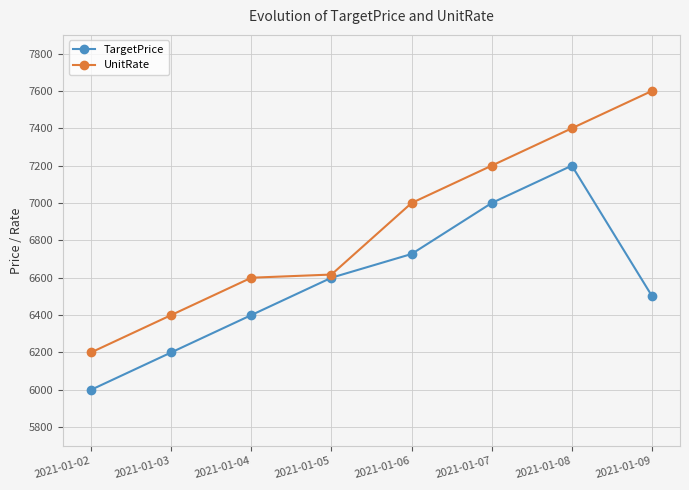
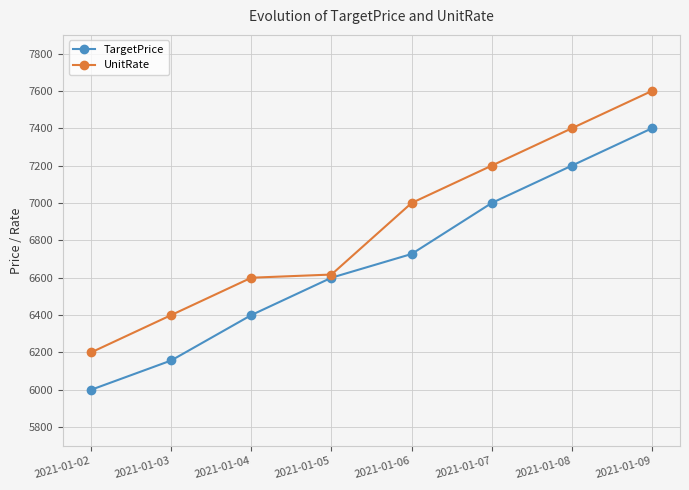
  {
    "TargetPrice": {
      "2021-01-02": 6000,
-     "2021-01-03": 6200,
+     "2021-01-03": 6160,
      "2021-01-04": 6400,
      "2021-01-05": 6600,
      "2021-01-06": 6730,
      "2021-01-07": 7000,
      "2021-01-08": 7200,
-     "2021-01-09": 6500
+     "2021-01-09": 7400
    },
    "UnitRate": {
      "2021-01-02": 6200,
      "2021-01-03": 6400,
      "2021-01-04": 6600,
      "2021-01-05": 6620,
      "2021-01-06": 7000,
      "2021-01-07": 7200,
      "2021-01-08": 7400,
      "2021-01-09": 7600
    }
  }
